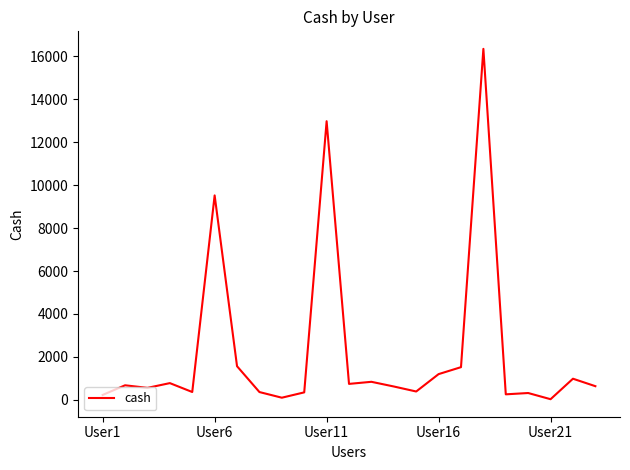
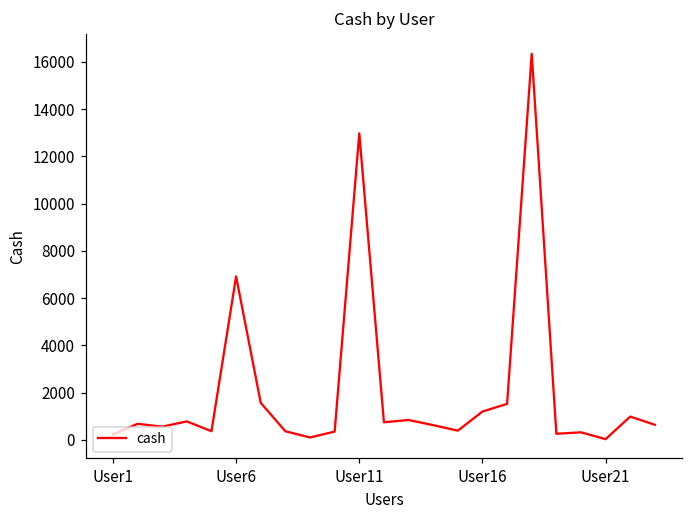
  {
-   "User6": 9500,
+   "User6": 6900,
    "User11": 13000,
    "User16": 1200,
    "User21": 0
  }
